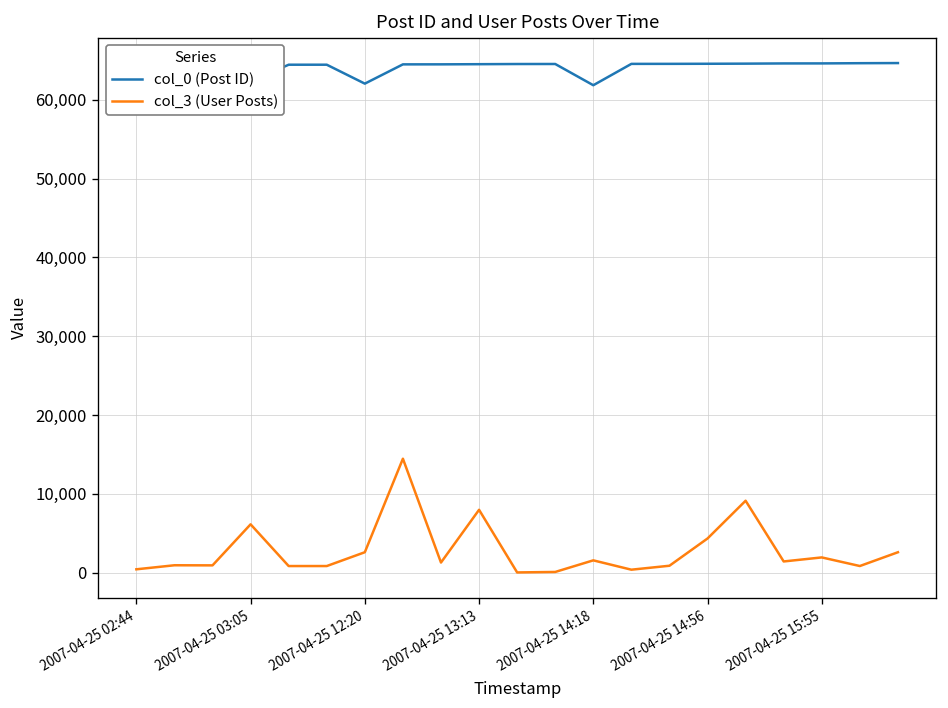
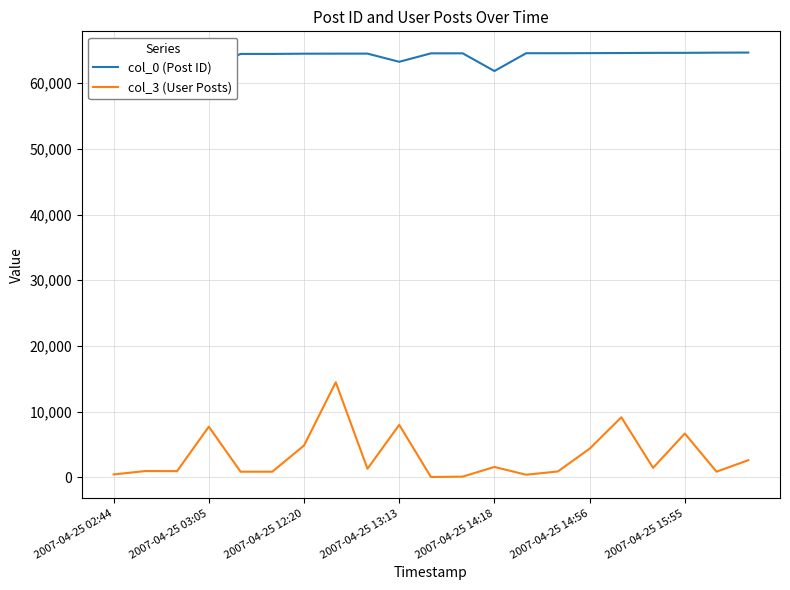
  {
    "col_0 (Post ID)": {
-     "2007-04-25 12:20": "62,000",
-     "2007-04-25 13:13": "65,000",
+     "2007-04-25 12:20": "64,000",
+     "2007-04-25 13:13": "63,000",
      "2007-04-25 14:18": "62,000",
      "2007-04-25 14:56": "65,000",
      "2007-04-25 15:55": "65,000"
    },
    "col_3 (User Posts)": {
      "2007-04-25 02:44": "0",
-     "2007-04-25 03:05": "6,000",
-     "2007-04-25 12:20": "3,000",
+     "2007-04-25 03:05": "8,000",
+     "2007-04-25 12:20": "5,000",
      "2007-04-25 13:13": "8,000",
      "2007-04-25 14:18": "2,000",
      "2007-04-25 14:56": "4,000",
-     "2007-04-25 15:55": "2,000"
+     "2007-04-25 15:55": "7,000"
    }
  }
